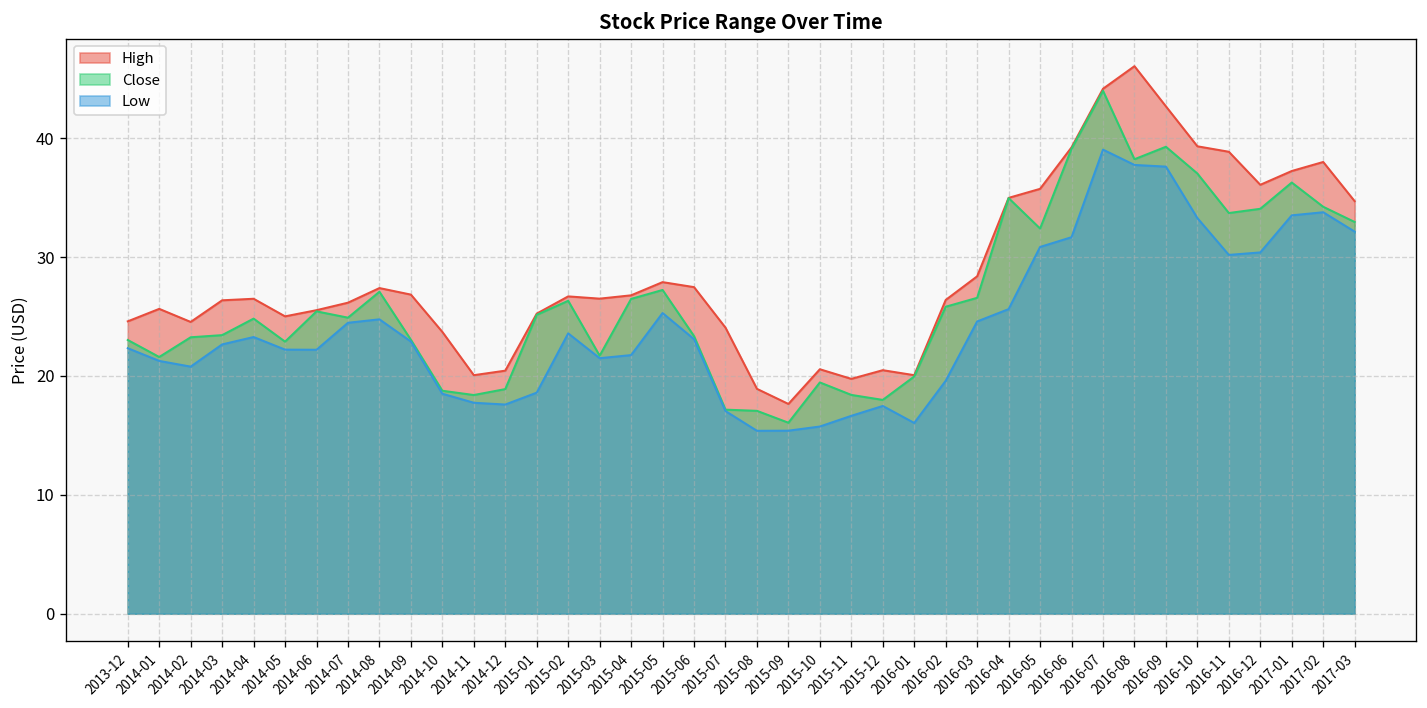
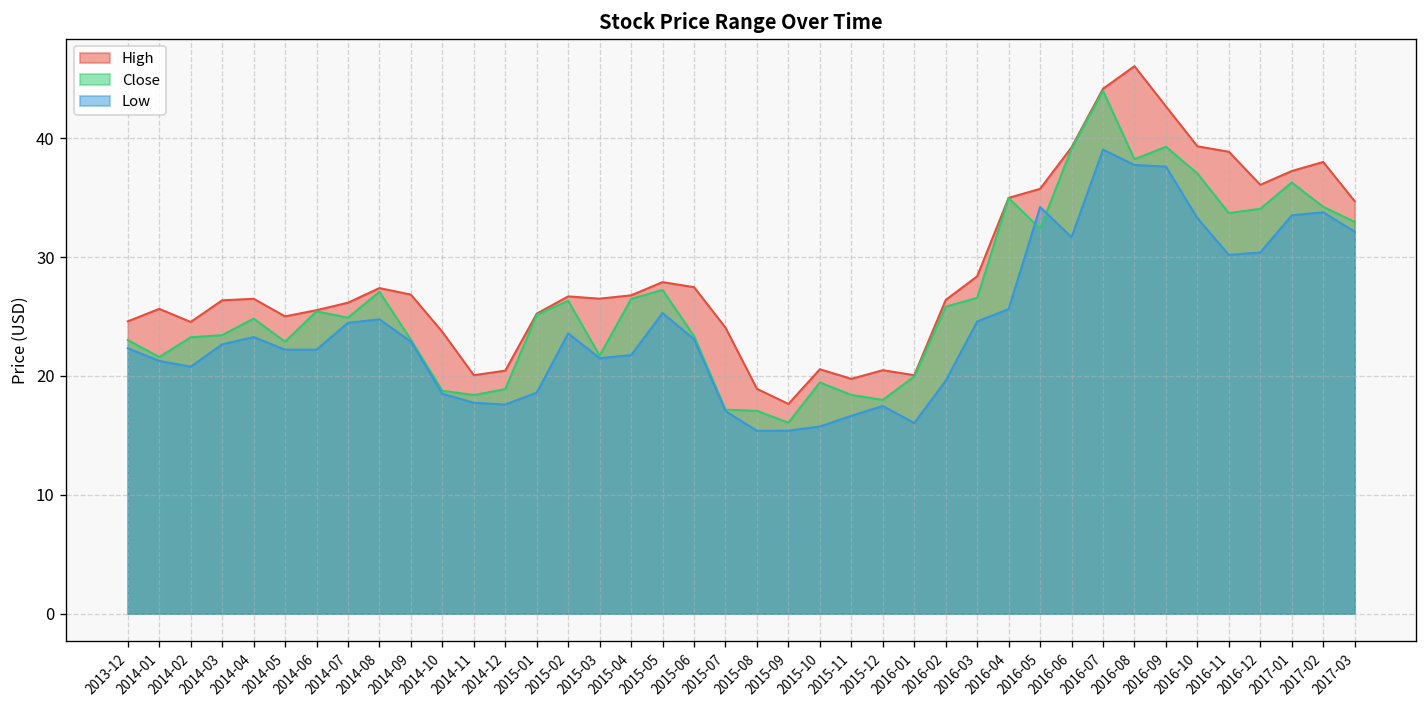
  {
    "High": {
      "2013-12": 25,
      "2014-01": 26,
      "2014-02": 25,
      "2014-03": 26,
      "2014-04": 27,
      "2014-05": 25,
      "2014-07": 26,
      "2014-08": 27,
      "2014-09": 27,
      "2014-10": 24,
      "2014-11": 20,
      "2014-12": 20,
      "2015-02": 27,
      "2015-03": 27,
      "2015-04": 27,
      "2015-05": 28,
      "2015-06": 27,
      "2015-07": 24,
      "2015-08": 19,
      "2015-09": 18,
      "2015-10": 21,
      "2015-11": 20,
      "2015-12": 20,
      "2016-02": 26,
      "2016-03": 28,
      "2016-05": 36,
      "2016-08": 46,
      "2016-09": 43,
      "2016-10": 39,
      "2016-11": 39,
      "2016-12": 36,
      "2017-01": 37,
      "2017-02": 38,
      "2017-03": 35
    },
    "Close": {
      "2013-12": 23,
      "2014-01": 22,
      "2014-02": 23,
      "2014-03": 23,
      "2014-04": 25,
      "2014-05": 23,
      "2014-07": 25,
      "2014-08": 27,
      "2014-11": 18,
      "2014-12": 19,
      "2015-02": 26,
      "2015-04": 26,
      "2015-05": 27,
      "2015-08": 17,
      "2015-09": 16,
      "2015-10": 19,
      "2015-11": 18,
      "2015-12": 18,
      "2016-02": 26,
      "2016-03": 27,
      "2016-05": 32,
      "2016-08": 38,
      "2016-09": 39,
      "2016-10": 37,
      "2016-11": 34,
      "2016-12": 34,
      "2017-01": 36,
      "2017-02": 34,
      "2017-03": 33
    },
    "Low": {
      "2013-12": 22,
      "2014-01": 21,
      "2014-02": 21,
      "2014-03": 23,
      "2014-04": 23,
      "2014-05": 22,
      "2014-06": 22,
      "2014-07": 24,
      "2014-08": 25,
      "2014-11": 18,
      "2014-12": 18,
      "2015-01": 19,
      "2015-02": 24,
      "2015-04": 22,
      "2015-05": 25,
      "2015-08": 15,
      "2015-09": 15,
      "2015-10": 16,
      "2015-11": 17,
      "2015-12": 17,
      "2016-01": 16,
      "2016-02": 20,
      "2016-03": 25,
      "2016-04": 26,
-     "2016-05": 31,
+     "2016-05": 34,
      "2016-06": 32,
      "2016-07": 39,
      "2016-08": 38,
      "2016-09": 38,
      "2016-10": 33,
      "2016-11": 30,
      "2016-12": 30,
      "2017-01": 34,
      "2017-02": 34,
      "2017-03": 32
    }
  }
